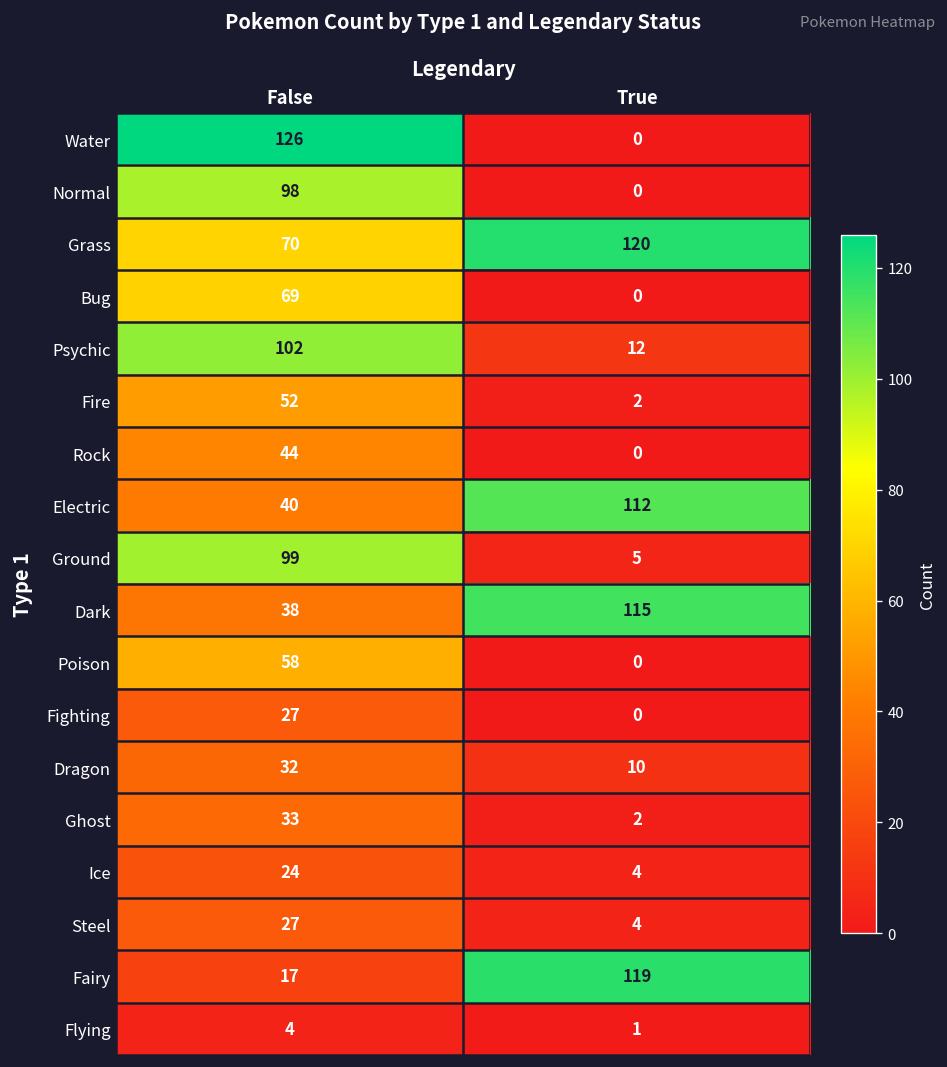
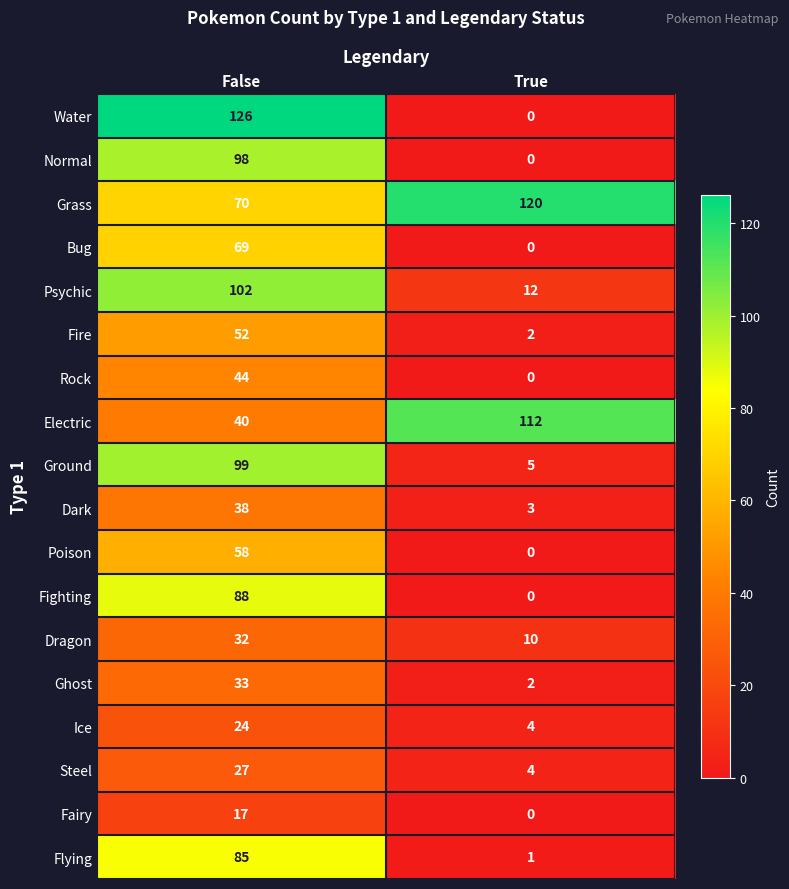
  {
    "Water": {
      "False": 126,
      "True": 0
    },
    "Normal": {
      "False": 98,
      "True": 0
    },
    "Grass": {
      "False": 70,
      "True": 120
    },
    "Bug": {
      "False": 69,
      "True": 0
    },
    "Psychic": {
      "False": 102,
      "True": 12
    },
    "Fire": {
      "False": 52,
      "True": 2
    },
    "Rock": {
      "False": 44,
      "True": 0
    },
    "Electric": {
      "False": 40,
      "True": 112
    },
    "Ground": {
      "False": 99,
      "True": 5
    },
    "Dark": {
      "False": 38,
-     "True": 115
+     "True": 3
    },
    "Poison": {
      "False": 58,
      "True": 0
    },
    "Fighting": {
-     "False": 27,
+     "False": 88,
      "True": 0
    },
    "Dragon": {
      "False": 32,
      "True": 10
    },
    "Ghost": {
      "False": 33,
      "True": 2
    },
    "Ice": {
      "False": 24,
      "True": 4
    },
    "Steel": {
      "False": 27,
      "True": 4
    },
    "Fairy": {
      "False": 17,
-     "True": 119
+     "True": 0
    },
    "Flying": {
-     "False": 4,
+     "False": 85,
      "True": 1
    }
  }
